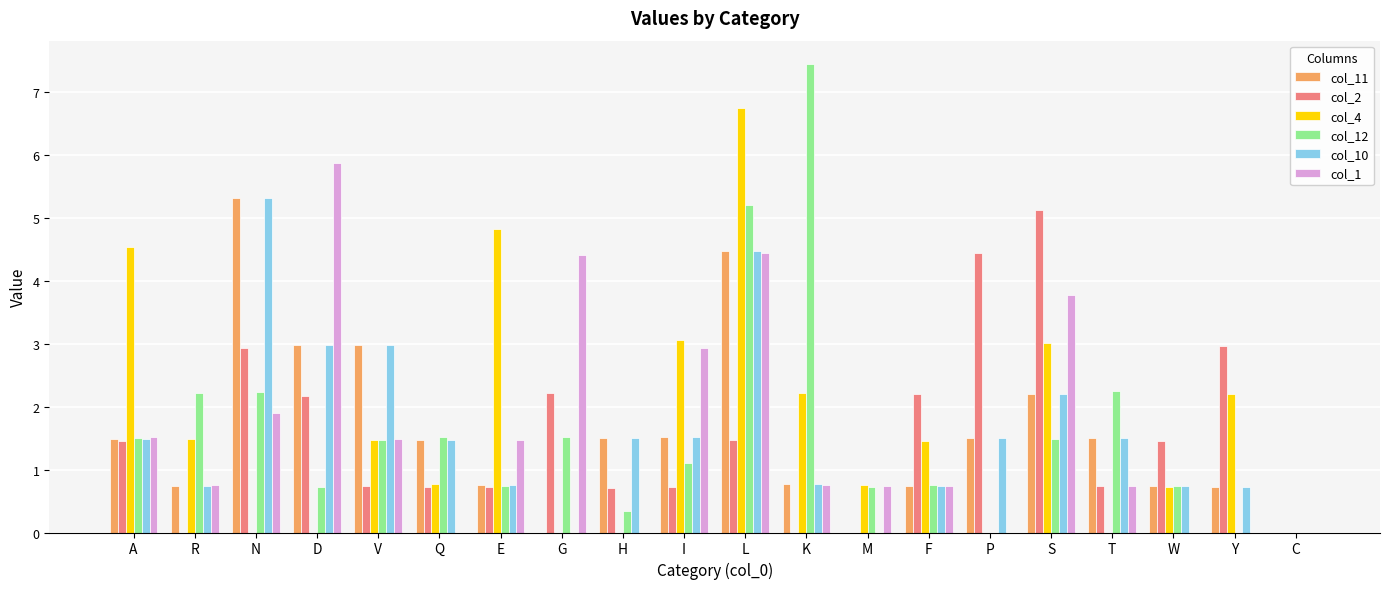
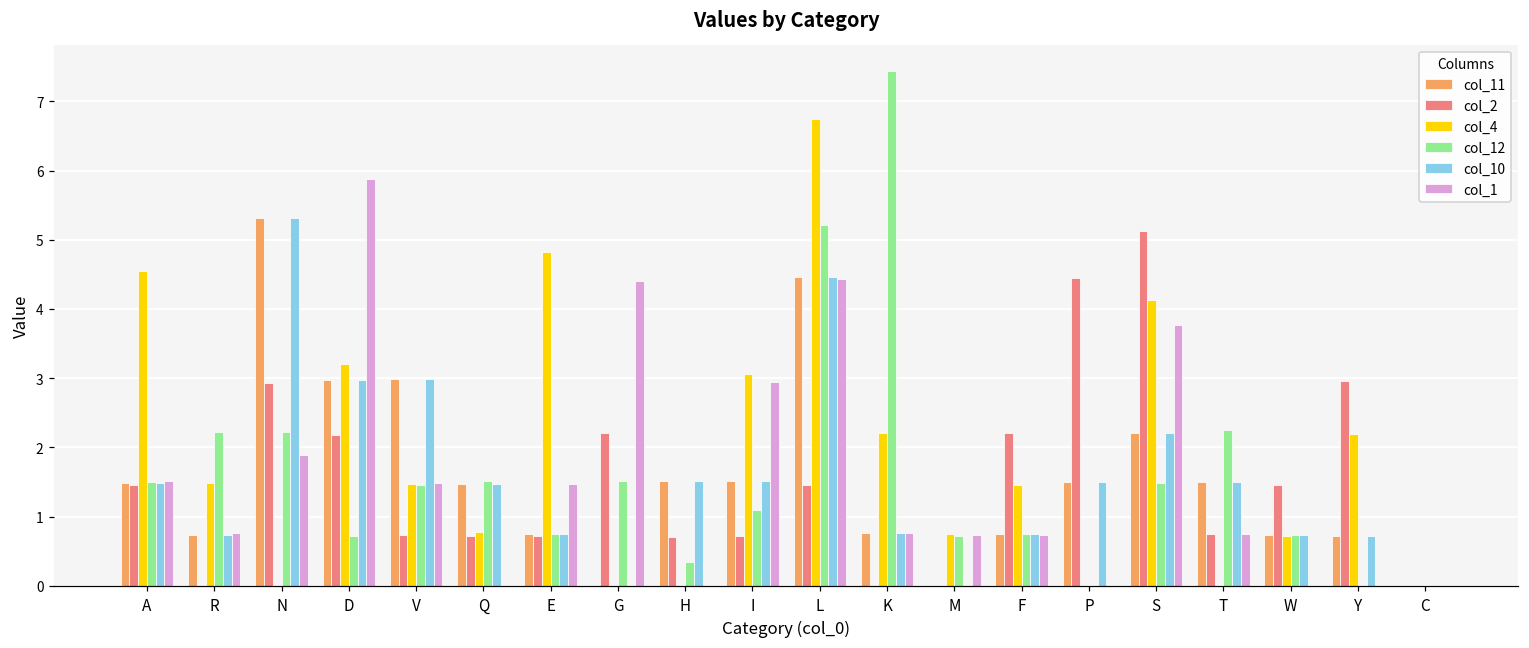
  {
    "col_4": {
      "A": 4.5,
      "R": 1.5,
      "N": 0.0,
-     "D": 0.0,
+     "D": 3.2,
      "V": 1.5,
      "Q": 0.8,
      "E": 4.8,
      "G": 0.0,
      "H": 0.0,
      "I": 3.1,
      "L": 6.7,
      "K": 2.2,
      "M": 0.8,
      "F": 1.5,
      "P": 0.0,
-     "S": 3.0,
+     "S": 4.1,
      "T": 0.0,
      "W": 0.7,
      "Y": 2.2,
      "C": 0.0
    },
    "col_12": {
      "A": 1.5,
      "R": 2.2,
      "N": 2.2,
      "D": 0.7,
      "V": 1.5,
      "Q": 1.5,
      "E": 0.7,
      "G": 1.5,
      "H": 0.3,
      "I": 1.1,
      "L": 5.2,
      "K": 7.4,
      "M": 0.7,
      "F": 0.7,
      "P": 0.0,
      "S": 1.5,
      "T": 2.3,
      "W": 0.7,
      "Y": 0.0,
      "C": 0.0
    },
    "col_10": {
      "A": 1.5,
      "R": 0.7,
      "N": 5.3,
      "D": 3.0,
      "V": 3.0,
      "Q": 1.5,
      "E": 0.8,
      "G": 0.0,
      "H": 1.5,
      "I": 1.5,
      "L": 4.5,
      "K": 0.8,
      "M": 0.0,
      "F": 0.7,
      "P": 1.5,
      "S": 2.2,
      "T": 1.5,
      "W": 0.7,
      "Y": 0.7,
      "C": 0.0
    },
    "col_1": {
      "A": 1.5,
      "R": 0.8,
      "N": 1.9,
      "D": 5.9,
      "V": 1.5,
      "Q": 0.0,
      "E": 1.5,
      "G": 4.4,
      "H": 0.0,
      "I": 2.9,
      "L": 4.4,
      "K": 0.8,
      "M": 0.7,
      "F": 0.7,
      "P": 0.0,
      "S": 3.8,
      "T": 0.7,
      "W": 0.0,
      "Y": 0.0,
      "C": 0.0
    }
  }
